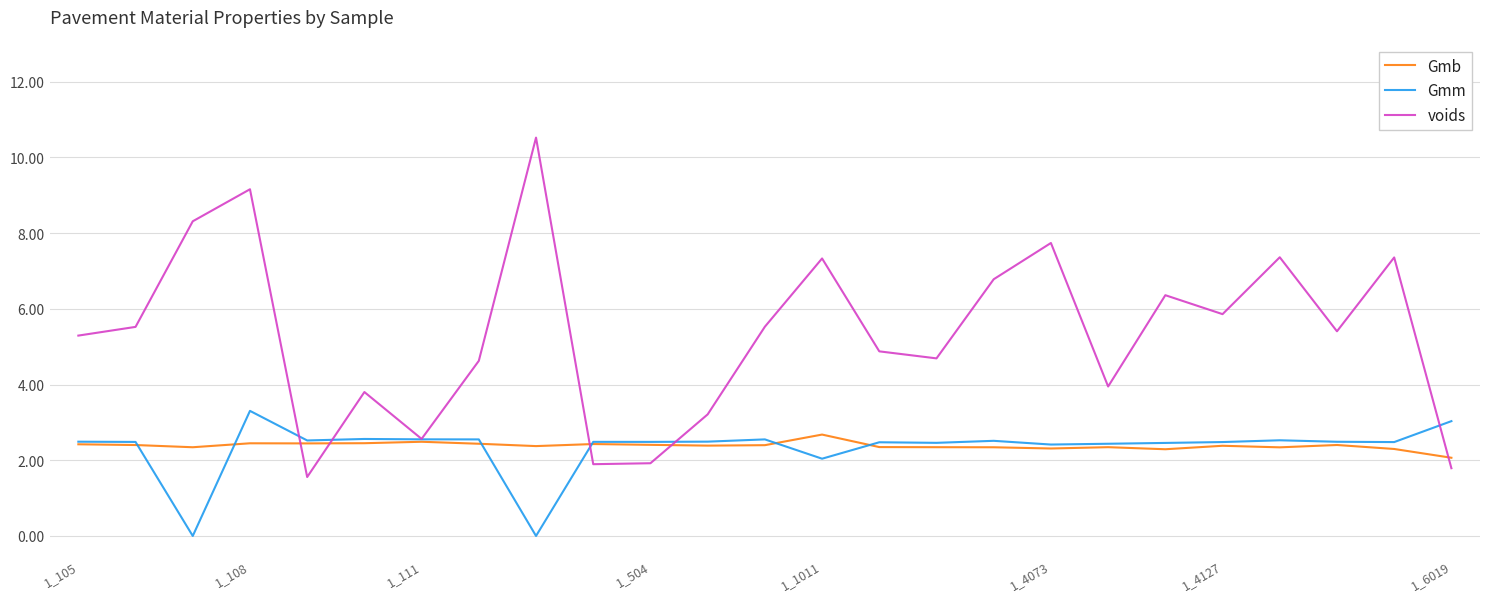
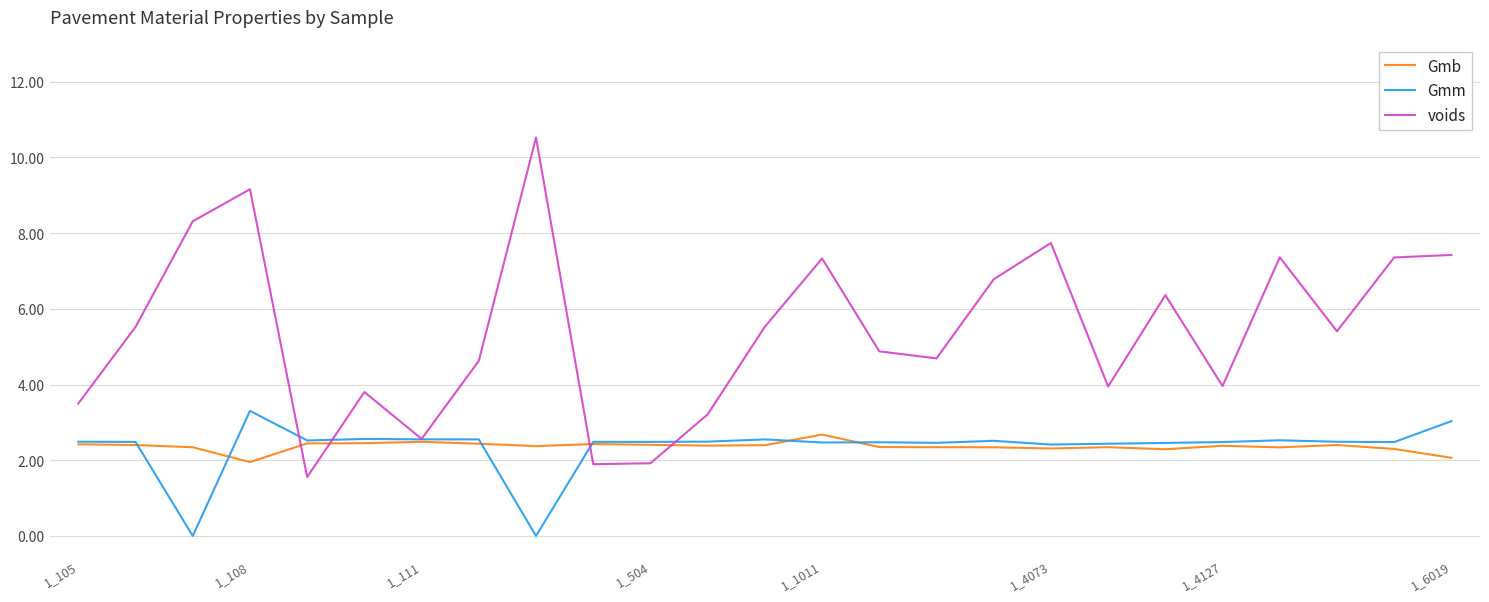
  {
    "Gmb": {
-     "1_108": 2.4,
+     "1_108": 2.0,
      "1_504": 2.4,
      "1_1011": 2.7,
      "1_4073": 2.3,
      "1_4127": 2.4,
      "1_6019": 2.1
    },
    "Gmm": {
      "1_108": 3.3,
      "1_504": 2.5,
-     "1_1011": 2.0,
+     "1_1011": 2.5,
      "1_4073": 2.4,
      "1_4127": 2.5,
      "1_6019": 3.0
    },
    "voids": {
-     "1_105": 5.3,
+     "1_105": 3.5,
      "1_108": 9.2,
      "1_504": 1.9,
      "1_1011": 7.3,
      "1_4073": 7.7,
-     "1_4127": 5.9,
-     "1_6019": 1.8
+     "1_4127": 4.0,
+     "1_6019": 7.4
    }
  }
